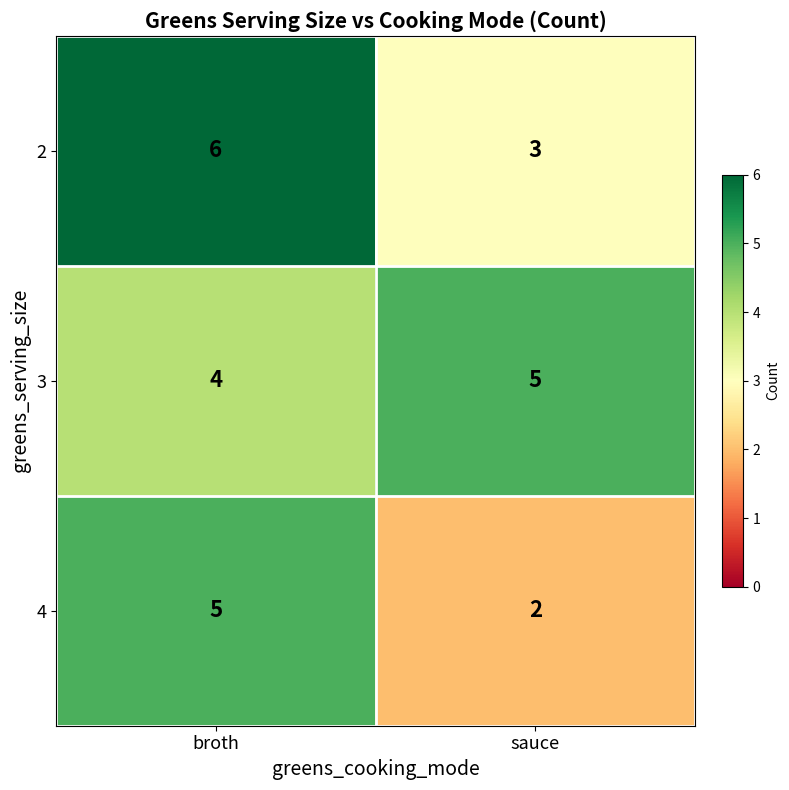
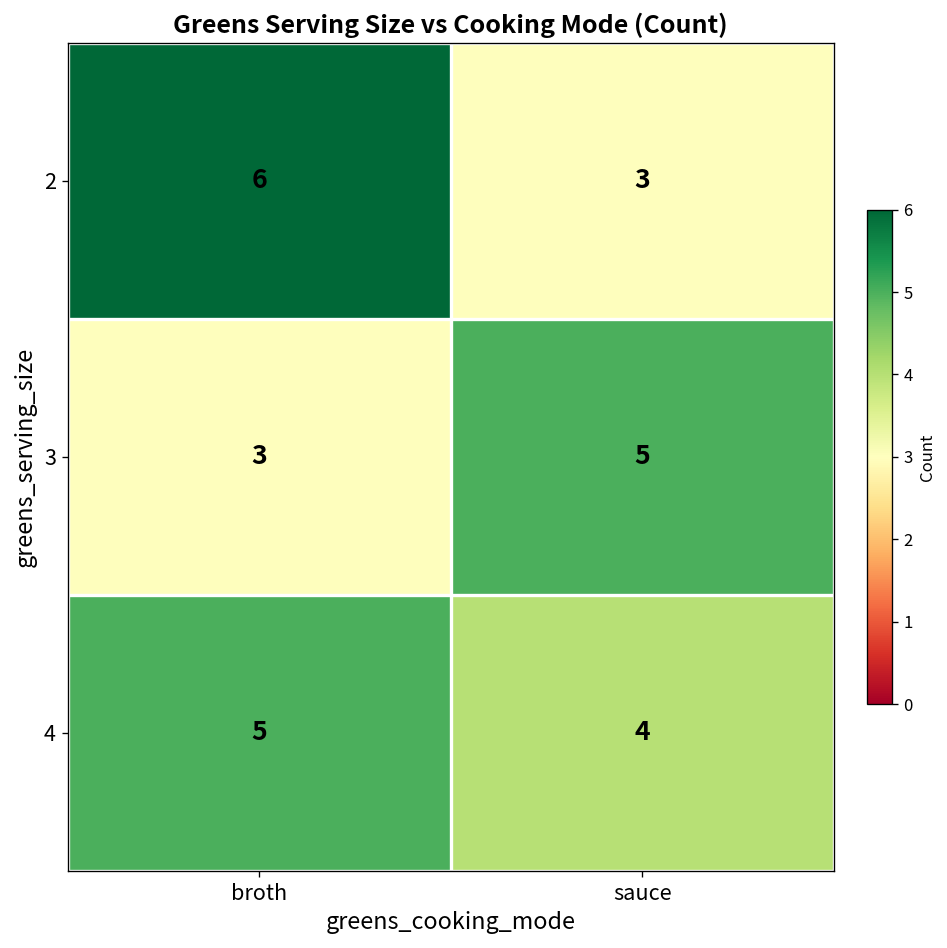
  {
    "2": {
      "broth": 6,
      "sauce": 3
    },
    "3": {
-     "broth": 4,
+     "broth": 3,
      "sauce": 5
    },
    "4": {
      "broth": 5,
-     "sauce": 2
+     "sauce": 4
    }
  }
